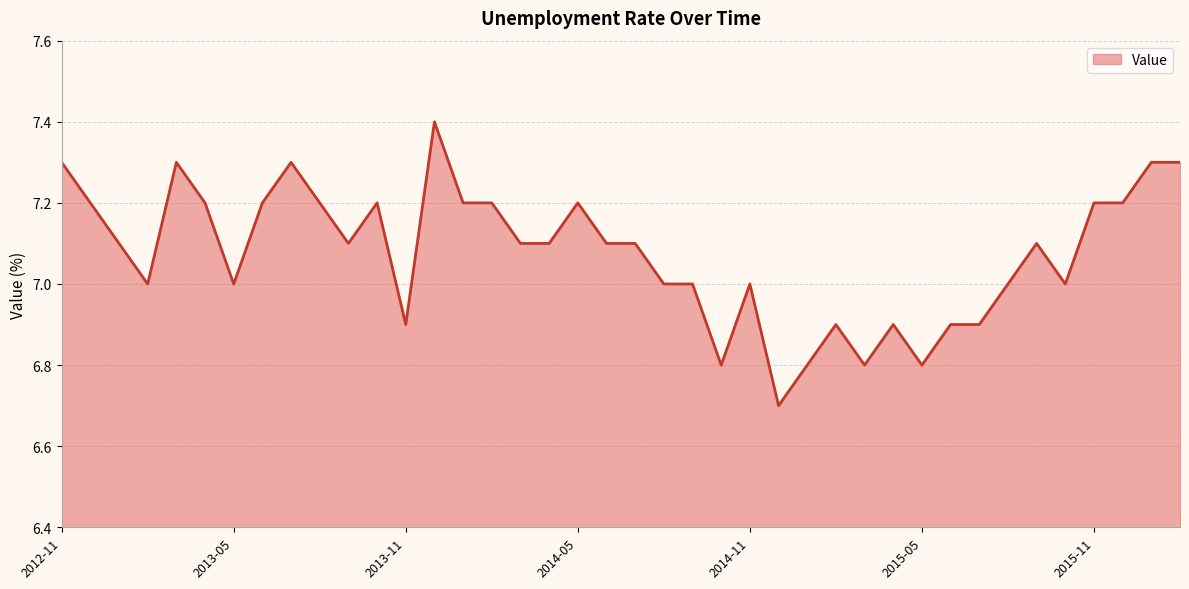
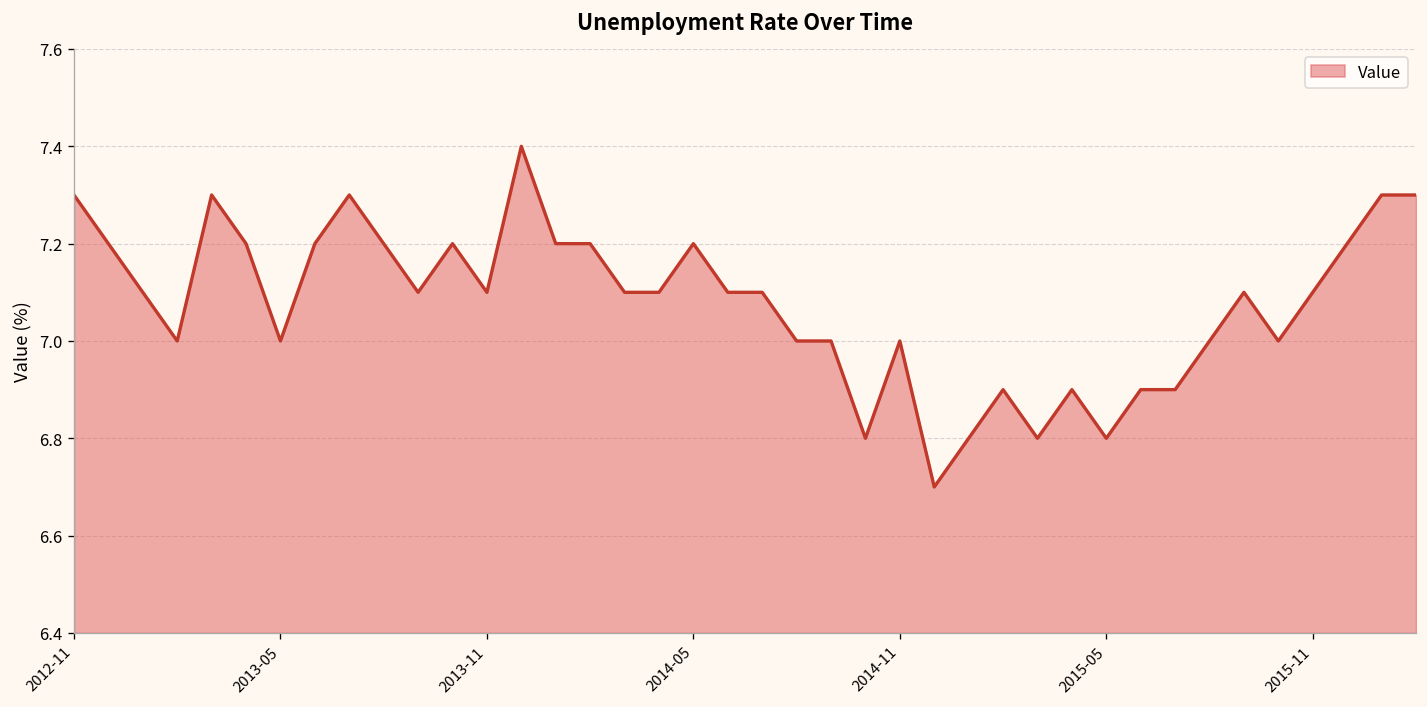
  {
    "2012-11": 7.3,
    "2013-05": 7.0,
-   "2013-11": 6.9,
+   "2013-11": 7.1,
    "2014-05": 7.2,
    "2014-11": 7.0,
    "2015-05": 6.8,
-   "2015-11": 7.2
+   "2015-11": 7.1
  }
